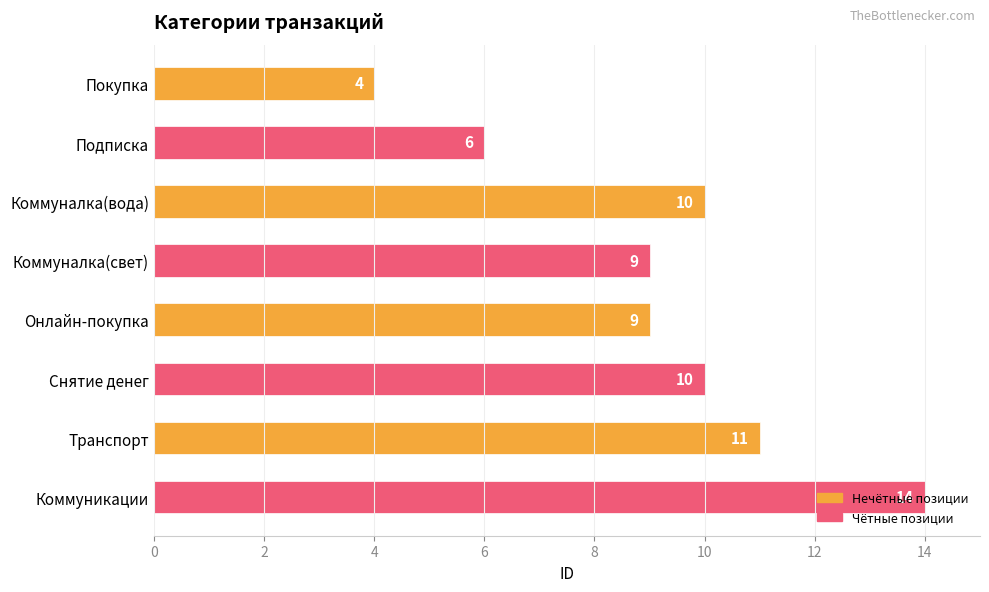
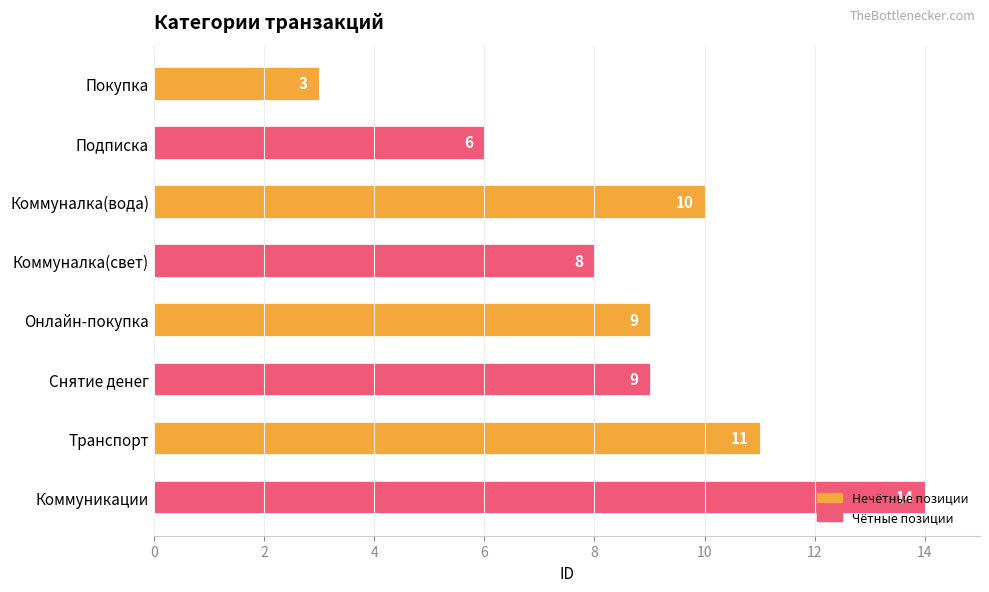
  {
-   "Покупка": 4,
+   "Покупка": 3,
    "Подписка": 6,
    "Коммуналка(вода)": 10,
-   "Коммуналка(свет)": 9,
+   "Коммуналка(свет)": 8,
    "Онлайн-покупка": 9,
-   "Снятие денег": 10,
+   "Снятие денег": 9,
    "Транспорт": 11,
    "Коммуникации": 14
  }
